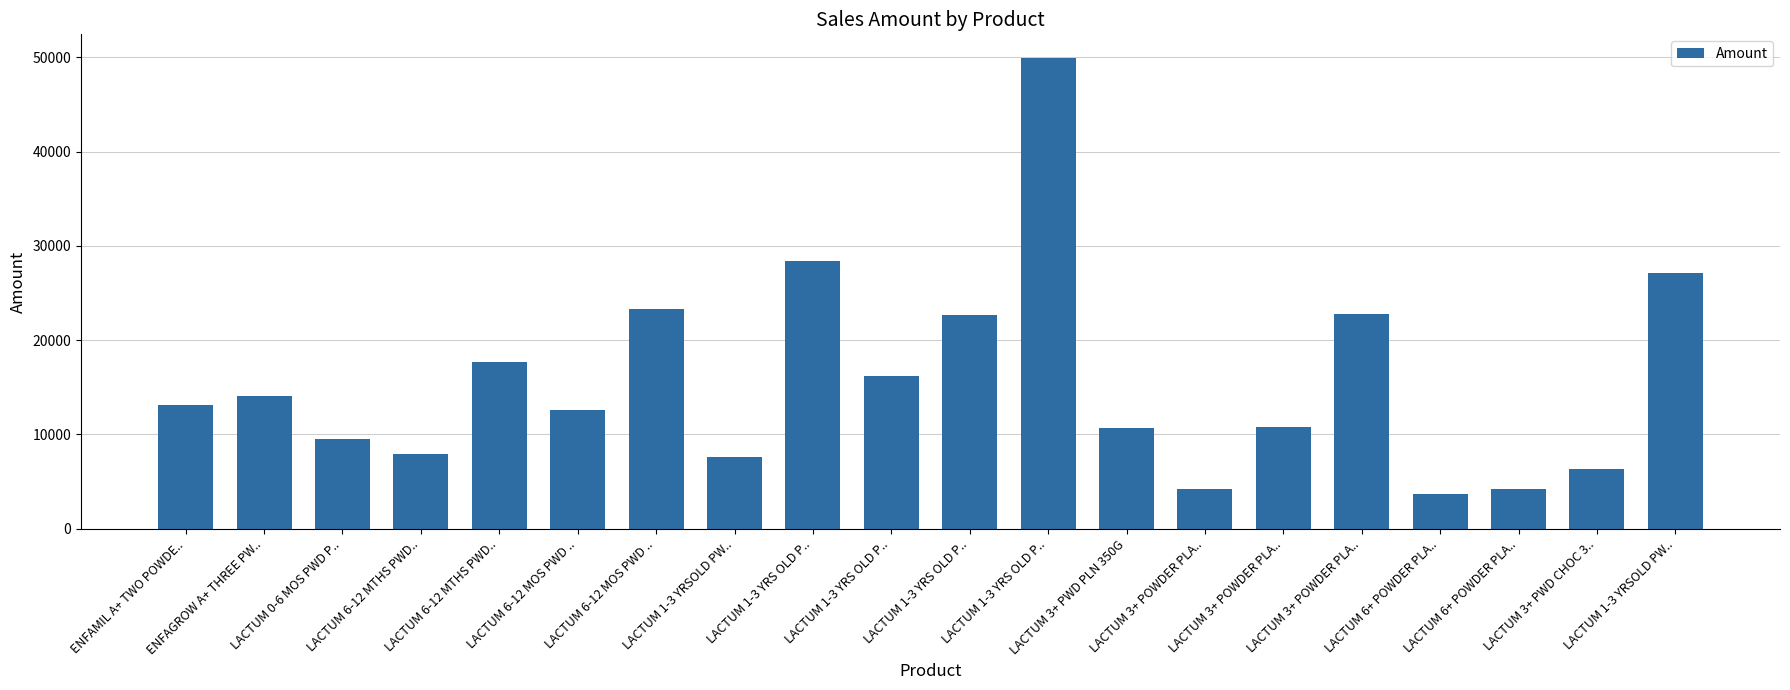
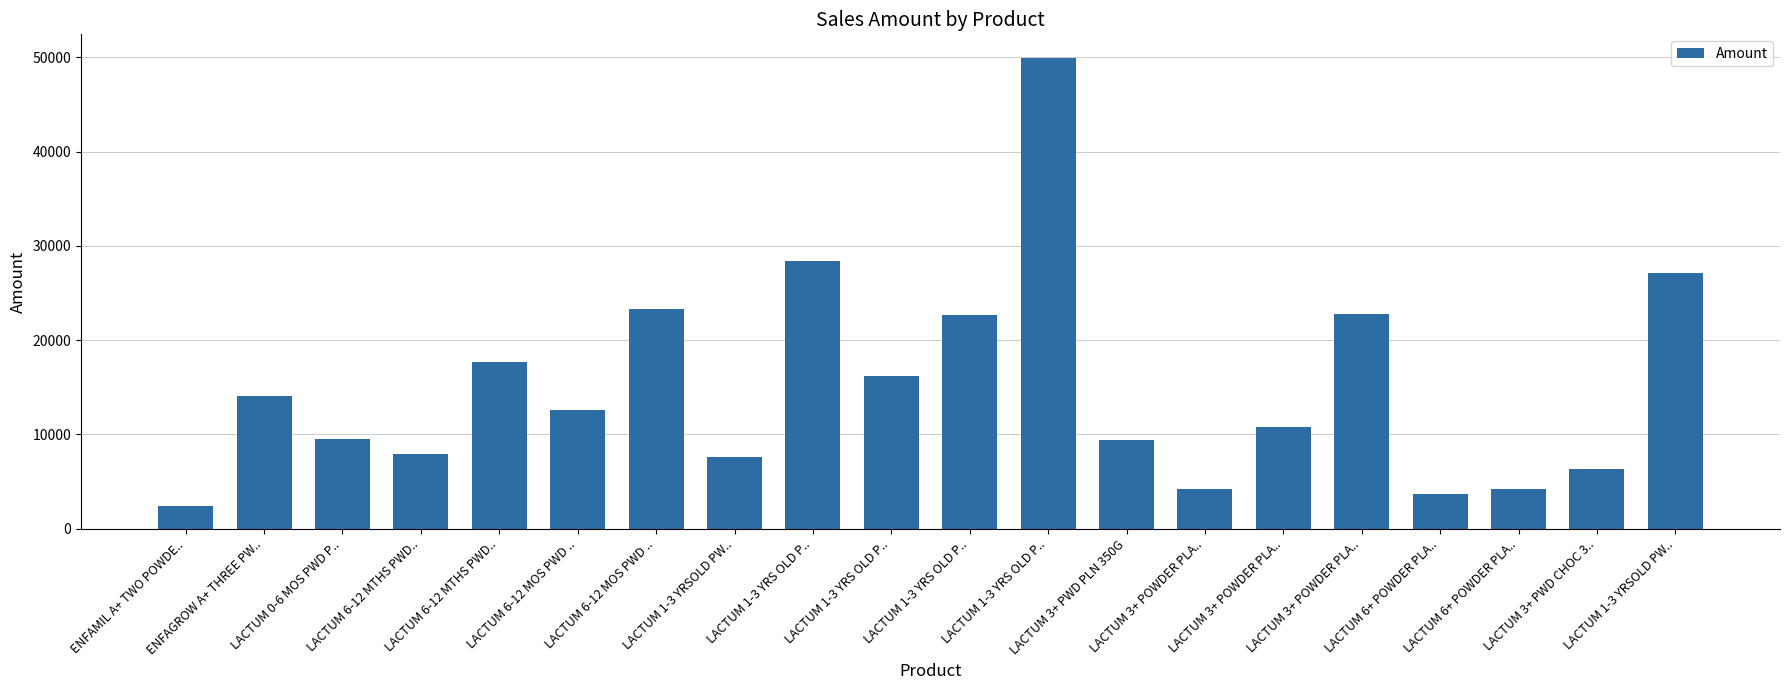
  {
-   "ENFAMIL A+ TWO POWDE..": 13000,
+   "ENFAMIL A+ TWO POWDE..": 2000,
    "ENFAGROW A+ THREE PW..": 14000,
    "LACTUM 0-6 MOS PWD P..": 9000,
-   "LACTUM 3+ PWD PLN 350G": 11000,
+   "LACTUM 3+ PWD PLN 350G": 9000,
    "LACTUM 3+ PWD CHOC 3..": 6000
  }
